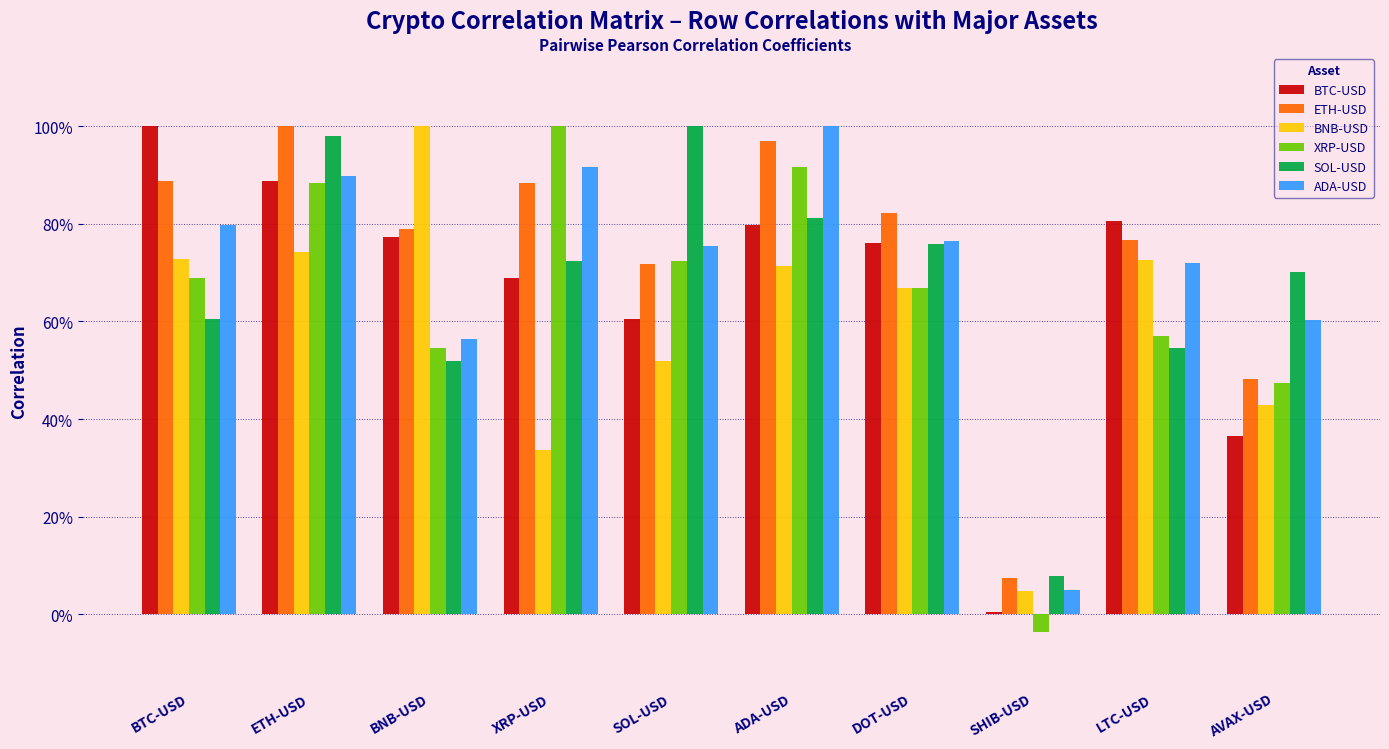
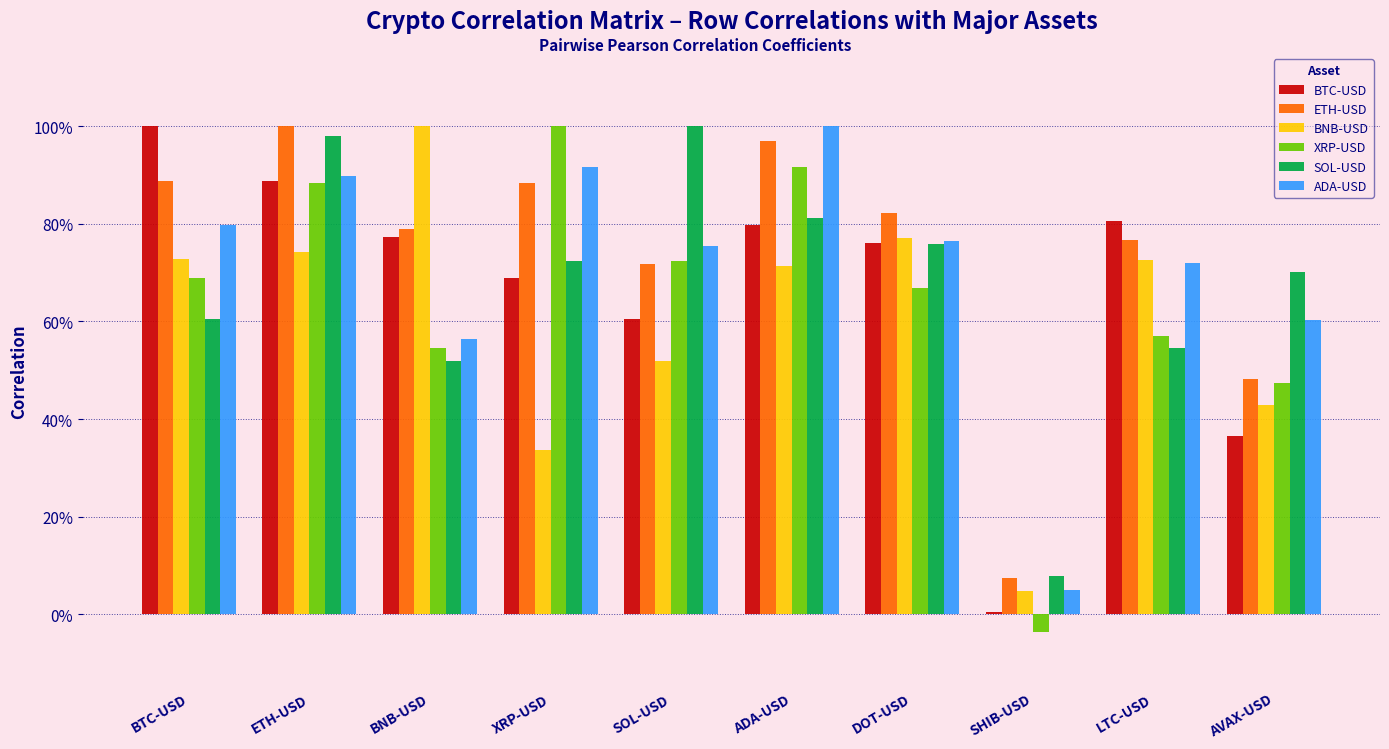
  {
    "BTC-USD": {
      "BTC-USD": "100%",
      "ETH-USD": "89%",
      "BNB-USD": "77%",
      "XRP-USD": "69%",
      "SOL-USD": "61%",
      "ADA-USD": "80%",
      "DOT-USD": "76%",
      "LTC-USD": "80%",
      "AVAX-USD": "37%"
    },
    "ETH-USD": {
      "BTC-USD": "89%",
      "ETH-USD": "100%",
      "BNB-USD": "79%",
      "XRP-USD": "88%",
      "SOL-USD": "72%",
      "ADA-USD": "97%",
      "DOT-USD": "82%",
      "SHIB-USD": "7%",
      "LTC-USD": "77%",
      "AVAX-USD": "48%"
    },
    "BNB-USD": {
      "BTC-USD": "73%",
      "ETH-USD": "74%",
      "BNB-USD": "100%",
      "XRP-USD": "34%",
      "SOL-USD": "52%",
      "ADA-USD": "71%",
-     "DOT-USD": "67%",
+     "DOT-USD": "77%",
      "SHIB-USD": "5%",
      "LTC-USD": "73%",
      "AVAX-USD": "43%"
    },
    "XRP-USD": {
      "BTC-USD": "69%",
      "ETH-USD": "88%",
      "BNB-USD": "55%",
      "XRP-USD": "100%",
      "SOL-USD": "72%",
      "ADA-USD": "92%",
      "DOT-USD": "67%",
      "SHIB-USD": "-4%",
      "LTC-USD": "57%",
      "AVAX-USD": "47%"
    },
    "SOL-USD": {
      "BTC-USD": "61%",
      "ETH-USD": "98%",
      "BNB-USD": "52%",
      "XRP-USD": "72%",
      "SOL-USD": "100%",
      "ADA-USD": "81%",
      "DOT-USD": "76%",
      "SHIB-USD": "8%",
      "LTC-USD": "55%",
      "AVAX-USD": "70%"
    },
    "ADA-USD": {
      "BTC-USD": "80%",
      "ETH-USD": "90%",
      "BNB-USD": "56%",
      "XRP-USD": "92%",
      "SOL-USD": "76%",
      "ADA-USD": "100%",
      "DOT-USD": "77%",
      "SHIB-USD": "5%",
      "LTC-USD": "72%",
      "AVAX-USD": "60%"
    }
  }
